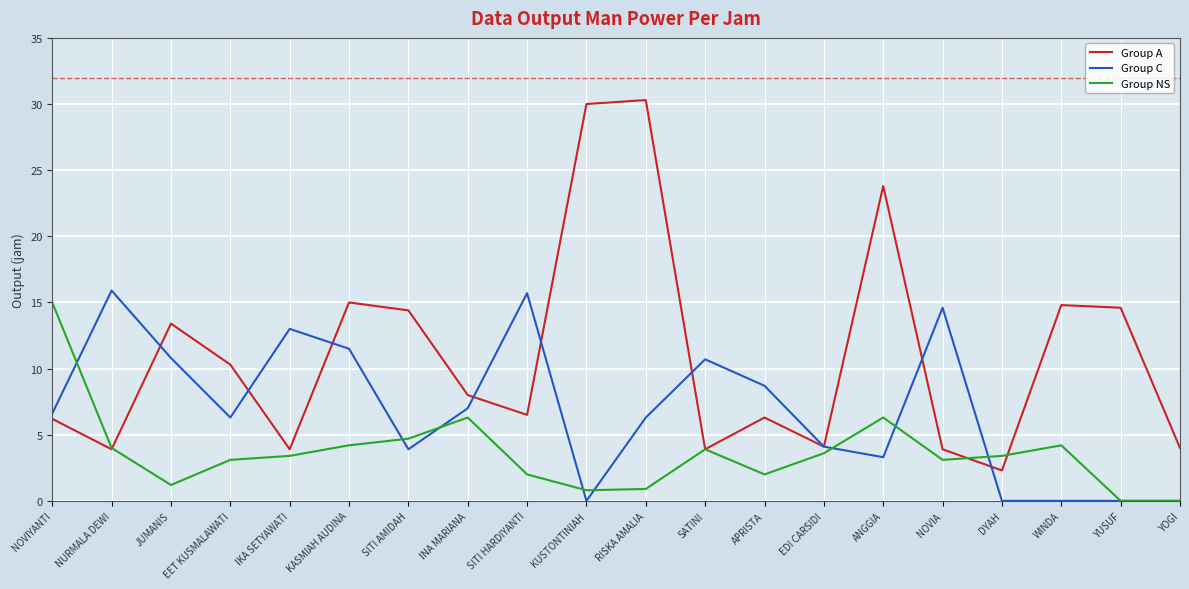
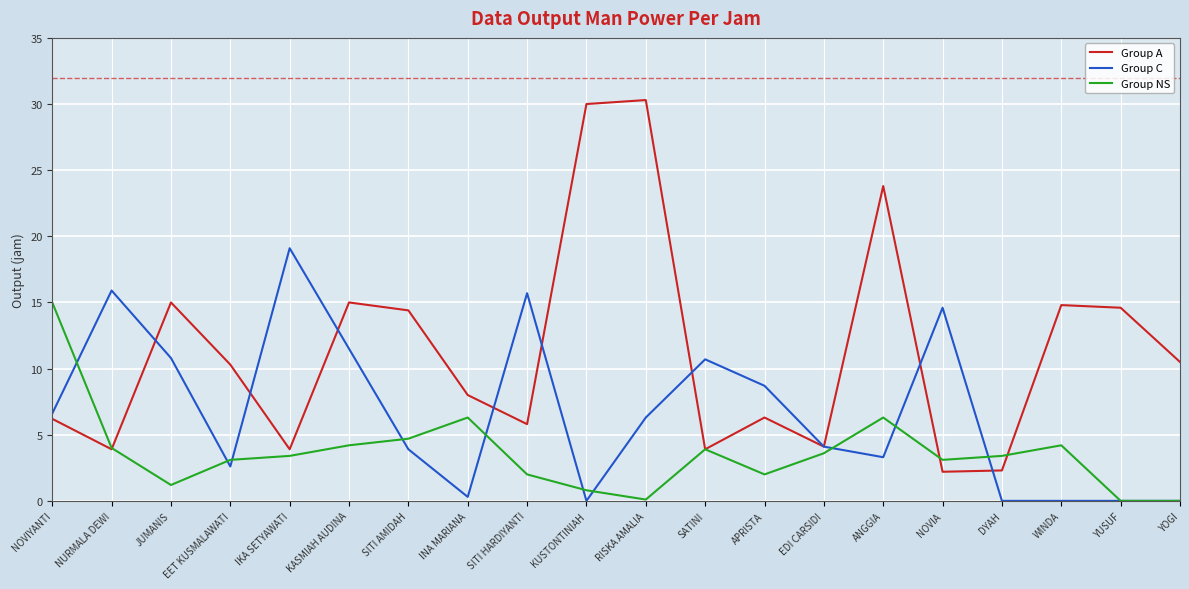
  {
    "Group A": {
      "NOVIYANTI": 6.2,
-     "JUMANIS": 13.4,
+     "JUMANIS": 15.0,
      "EET KUSMALAWATI": 10.3,
      "IKA SETYAWATI": 3.9,
      "KASMIAH AUDINA": 15.0,
      "SITI AMIDAH": 14.4,
      "INA MARIANA": 8.0,
-     "SITI HARDIYANTI": 6.5,
+     "SITI HARDIYANTI": 5.8,
      "KUSTONTINIAH": 30.0,
      "RISKA AMALIA": 30.3,
      "APRISTA": 6.3,
      "ANGGIA": 23.8,
-     "NOVIA": 3.9,
+     "NOVIA": 2.2,
      "DYAH": 2.3,
      "WINDA": 14.8,
      "YUSUF": 14.6,
-     "YOGI": 4.0
+     "YOGI": 10.5
    },
    "Group C": {
      "NOVIYANTI": 6.6,
      "NURMALA DEWI": 15.9,
      "JUMANIS": 10.8,
-     "EET KUSMALAWATI": 6.3,
-     "IKA SETYAWATI": 13.0,
+     "EET KUSMALAWATI": 2.6,
+     "IKA SETYAWATI": 19.1,
      "KASMIAH AUDINA": 11.5,
      "SITI AMIDAH": 3.9,
-     "INA MARIANA": 7.0,
+     "INA MARIANA": 0.3,
      "SITI HARDIYANTI": 15.7,
      "KUSTONTINIAH": 0.0,
      "RISKA AMALIA": 6.3,
      "SATINI": 10.7,
      "APRISTA": 8.7,
      "ANGGIA": 3.3,
      "NOVIA": 14.6,
      "DYAH": 0.0,
      "WINDA": 0.0
    },
    "Group NS": {
      "NOVIYANTI": 15.0,
      "JUMANIS": 1.2,
      "EET KUSMALAWATI": 3.1,
      "IKA SETYAWATI": 3.4,
      "KASMIAH AUDINA": 4.2,
      "SITI AMIDAH": 4.7,
      "INA MARIANA": 6.3,
      "SITI HARDIYANTI": 2.0,
      "KUSTONTINIAH": 0.8,
-     "RISKA AMALIA": 0.9,
+     "RISKA AMALIA": 0.1,
      "APRISTA": 2.0,
      "EDI CARSIDI": 3.6,
      "ANGGIA": 6.3,
      "NOVIA": 3.1,
      "DYAH": 3.4,
      "WINDA": 4.2
    }
  }
